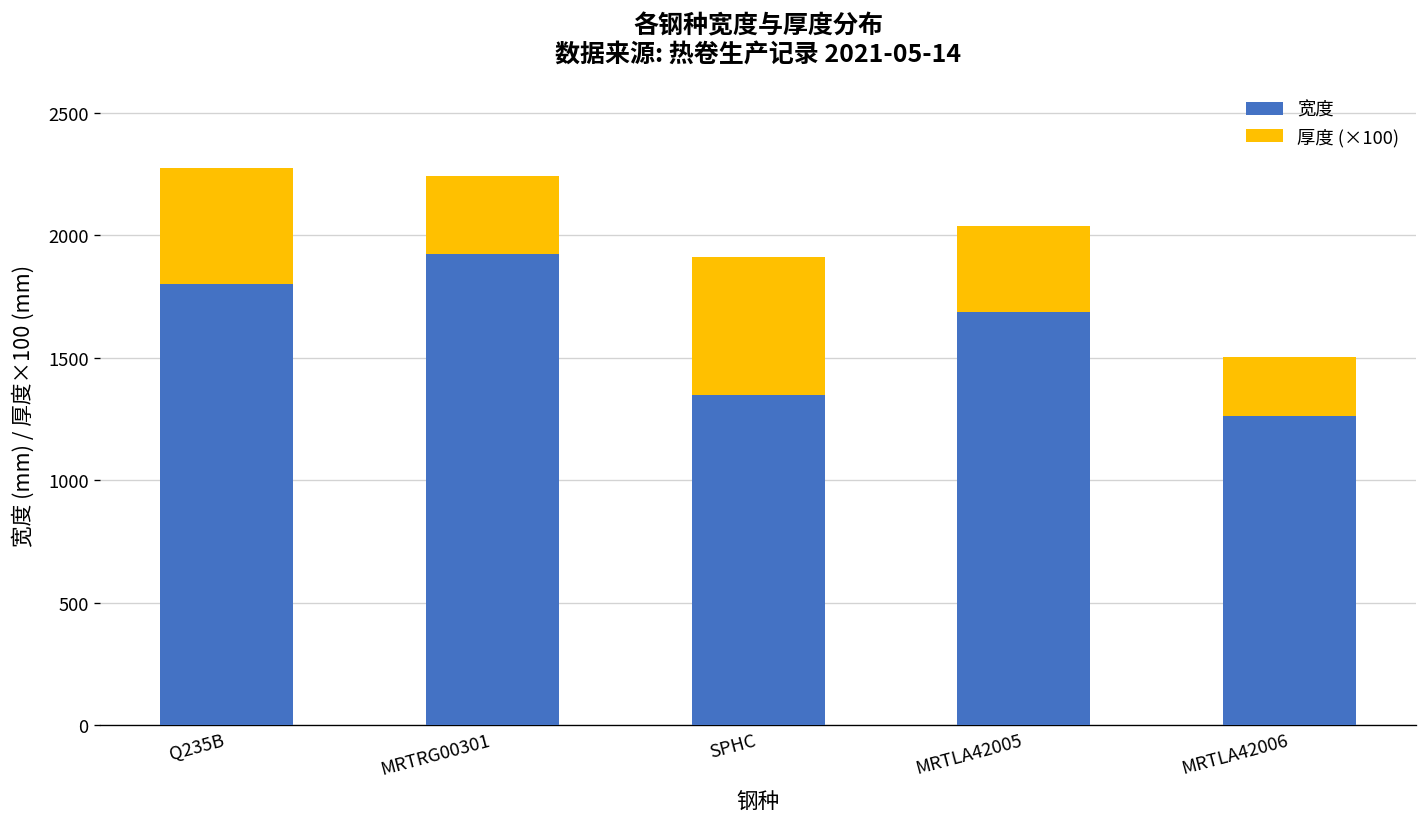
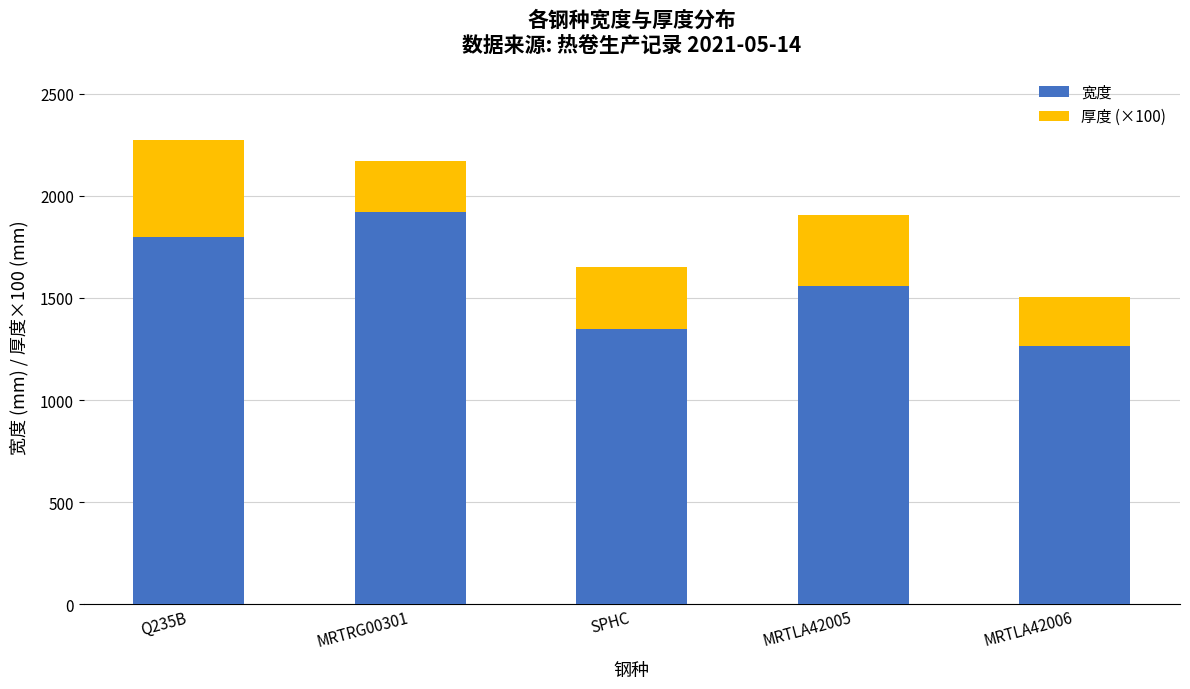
  {
    "宽度": {
      "Q235B": 1800,
      "MRTRG00301": 1920,
      "SPHC": 1350,
-     "MRTLA42005": 1690,
+     "MRTLA42005": 1560,
      "MRTLA42006": 1260
    },
    "厚度 (×100)": {
      "Q235B": 480,
-     "MRTRG00301": 320,
-     "SPHC": 560,
+     "MRTRG00301": 250,
+     "SPHC": 300,
      "MRTLA42005": 350,
      "MRTLA42006": 240
    }
  }
